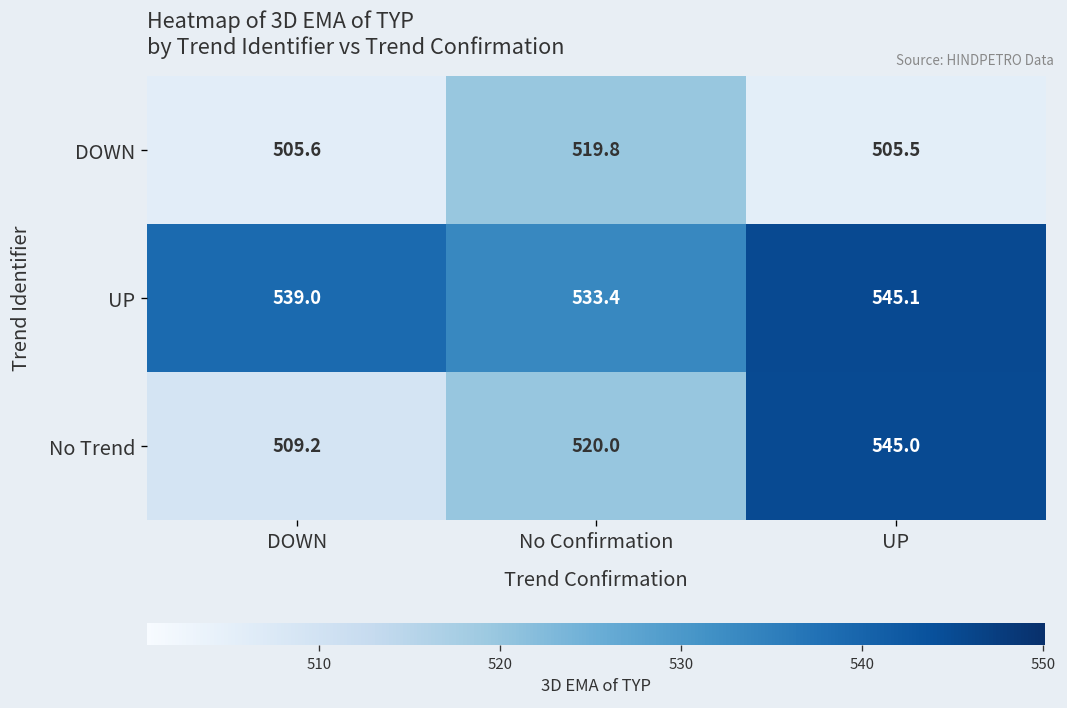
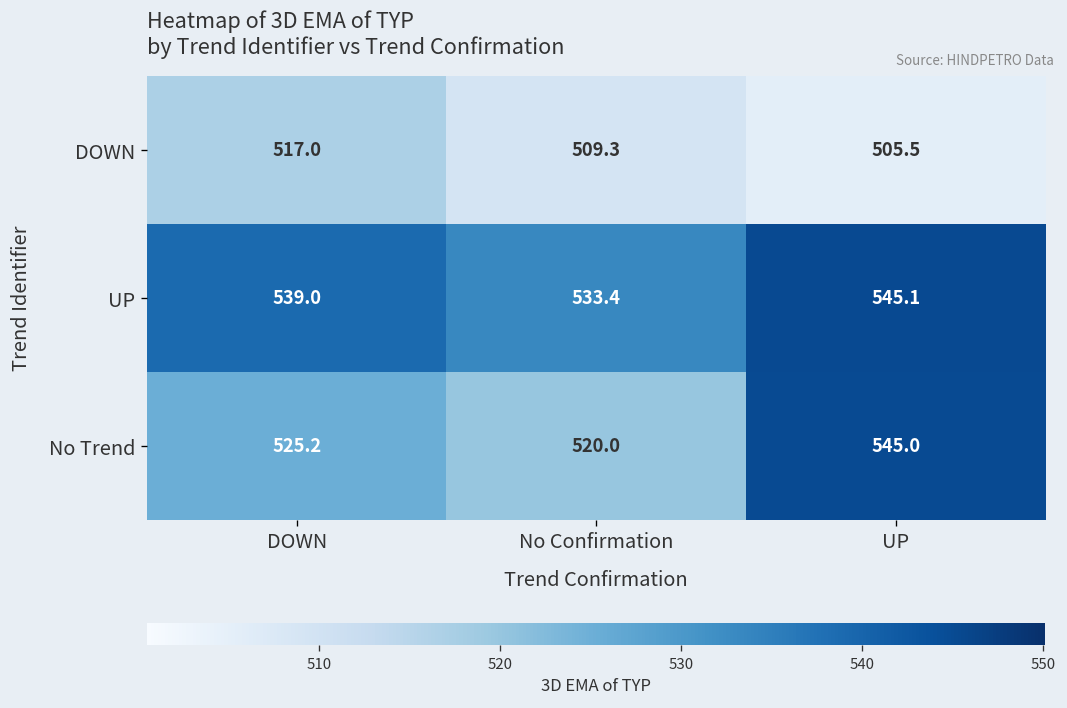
  {
    "DOWN": {
-     "DOWN": 505.6,
-     "No Confirmation": 519.8,
+     "DOWN": 517.0,
+     "No Confirmation": 509.3,
      "UP": 505.5
    },
    "UP": {
      "DOWN": 539.0,
      "No Confirmation": 533.4,
      "UP": 545.1
    },
    "No Trend": {
-     "DOWN": 509.2,
+     "DOWN": 525.2,
      "No Confirmation": 520.0,
      "UP": 545.0
    }
  }
